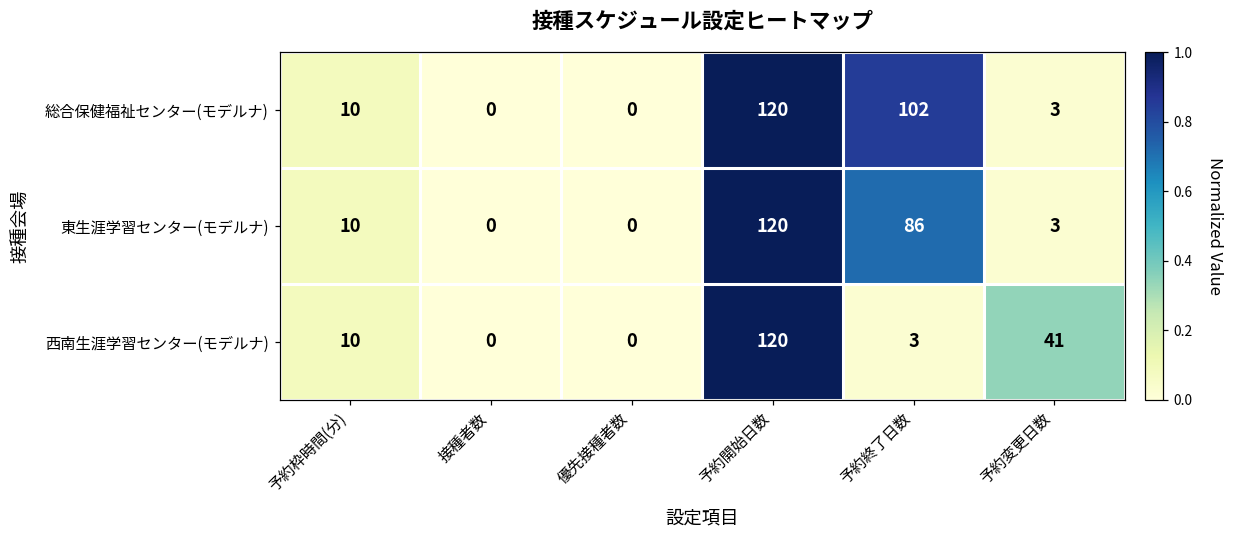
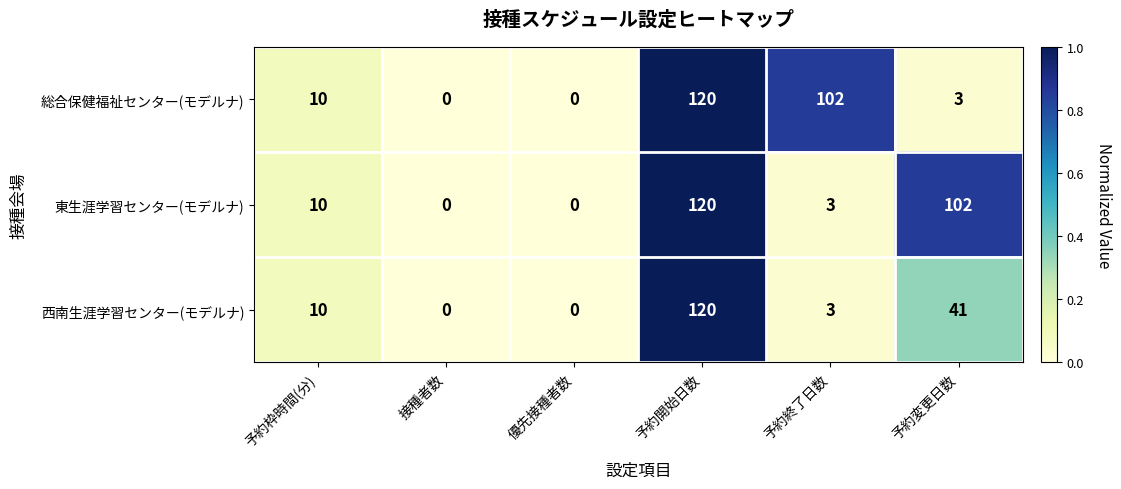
  {
    "総合保健福祉センター(モデルナ)": {
      "予約枠時間(分)": 10,
      "接種者数": 0,
      "優先接種者数": 0,
      "予約開始日数": 120,
      "予約終了日数": 102,
      "予約変更日数": 3
    },
    "東生涯学習センター(モデルナ)": {
      "予約枠時間(分)": 10,
      "接種者数": 0,
      "優先接種者数": 0,
      "予約開始日数": 120,
-     "予約終了日数": 86,
-     "予約変更日数": 3
+     "予約終了日数": 3,
+     "予約変更日数": 102
    },
    "西南生涯学習センター(モデルナ)": {
      "予約枠時間(分)": 10,
      "接種者数": 0,
      "優先接種者数": 0,
      "予約開始日数": 120,
      "予約終了日数": 3,
      "予約変更日数": 41
    }
  }
